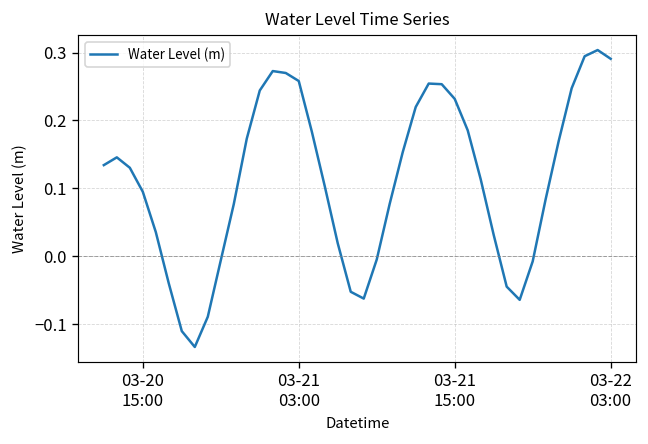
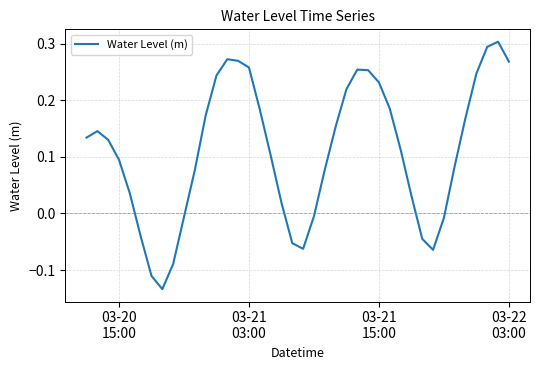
  {
    "03-20 15:00": 0.09,
    "03-21 03:00": 0.26,
    "03-21 15:00": 0.23,
-   "03-22 03:00": 0.29
+   "03-22 03:00": 0.27
  }
